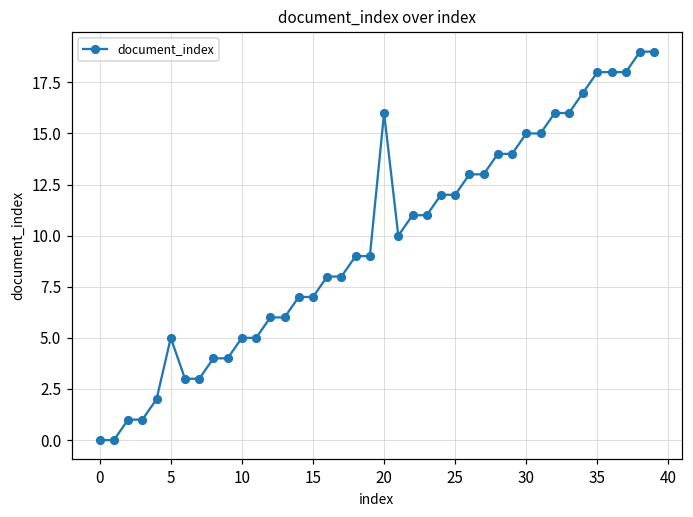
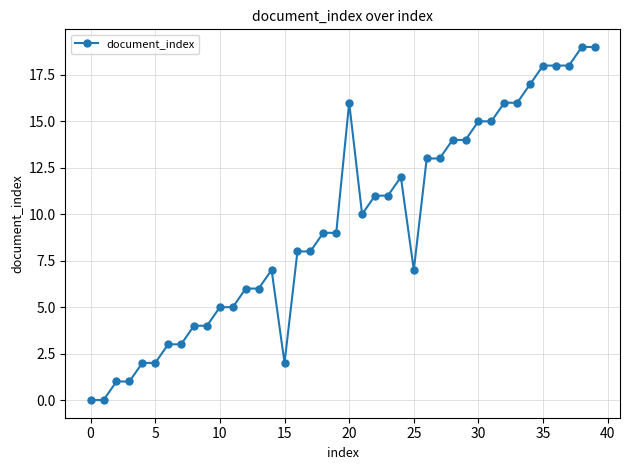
  {
    "0": 0,
-   "5": 5,
+   "5": 2,
    "10": 5,
-   "15": 7,
+   "15": 2,
    "20": 16,
-   "25": 12,
+   "25": 7,
    "30": 15,
    "35": 18
  }
